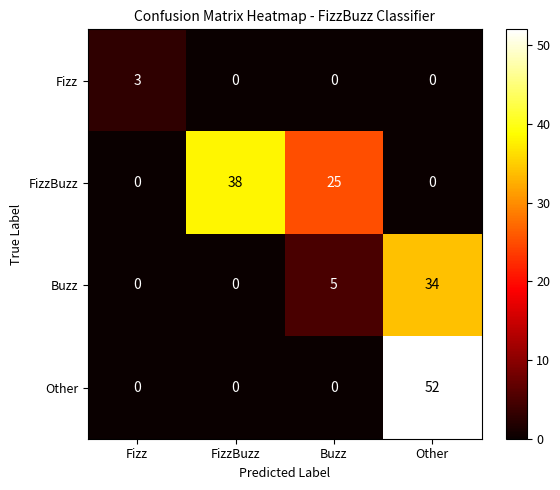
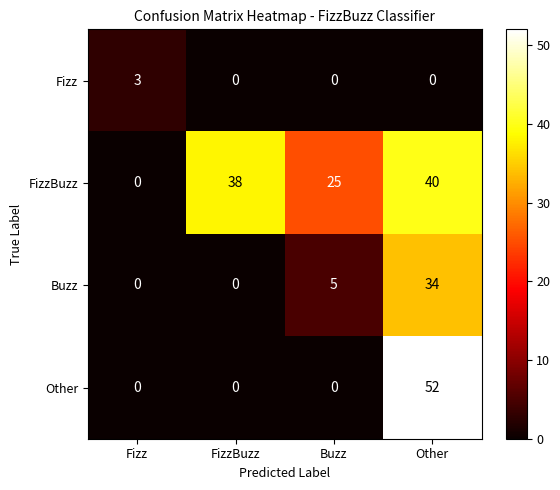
  {
    "Fizz": {
      "Fizz": 3,
      "FizzBuzz": 0,
      "Buzz": 0,
      "Other": 0
    },
    "FizzBuzz": {
      "Fizz": 0,
      "FizzBuzz": 38,
      "Buzz": 25,
-     "Other": 0
+     "Other": 40
    },
    "Buzz": {
      "Fizz": 0,
      "FizzBuzz": 0,
      "Buzz": 5,
      "Other": 34
    },
    "Other": {
      "Fizz": 0,
      "FizzBuzz": 0,
      "Buzz": 0,
      "Other": 52
    }
  }
